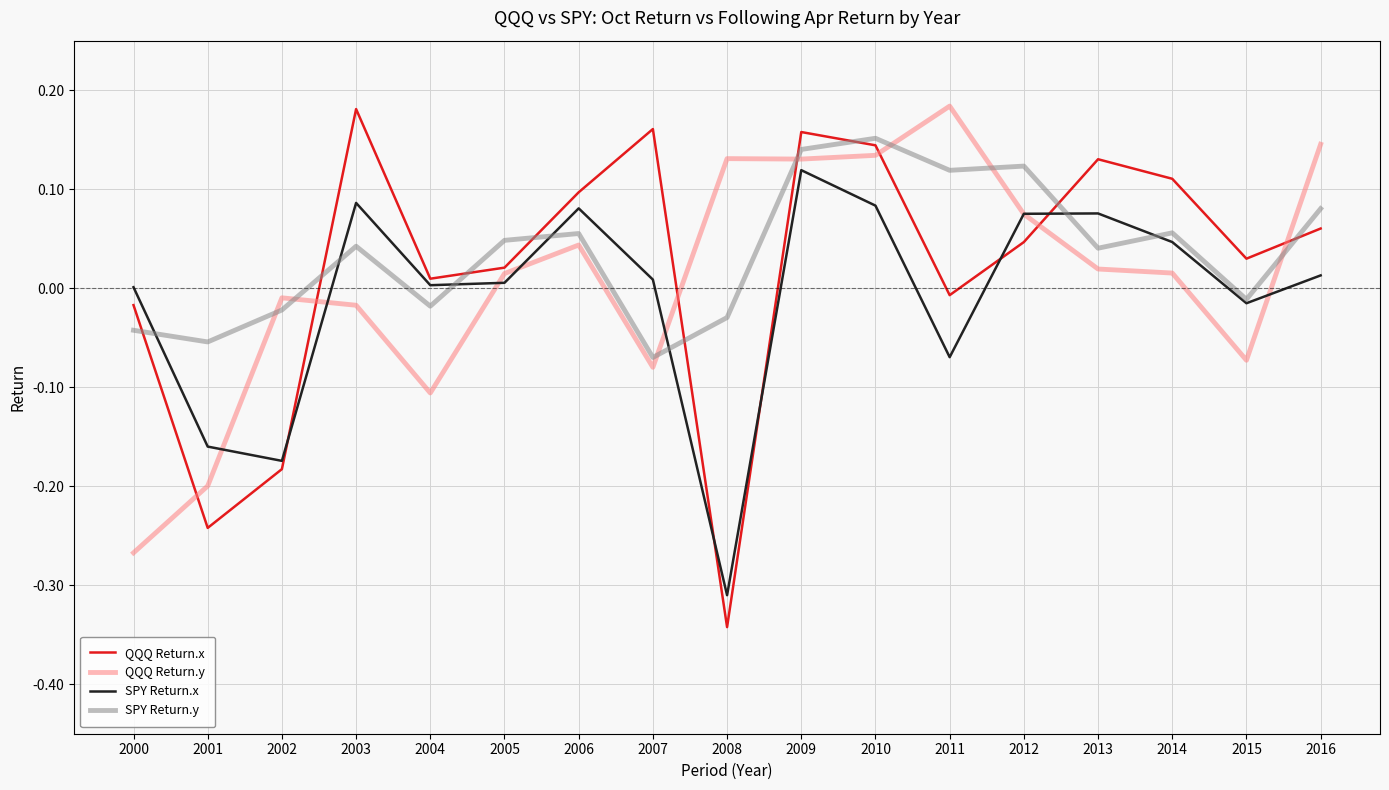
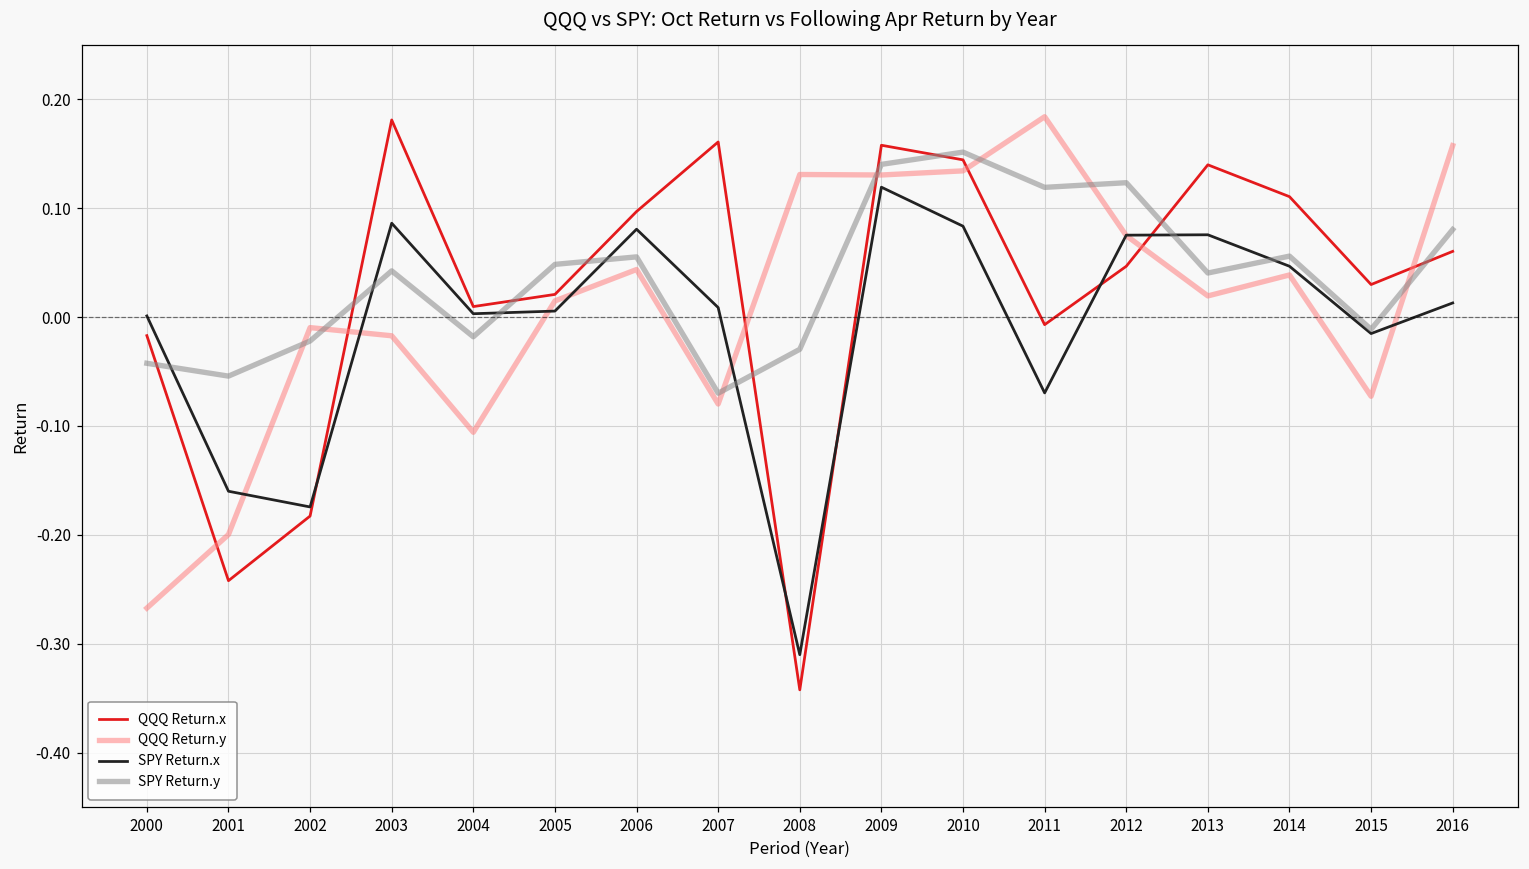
  {
    "QQQ Return.x": {
      "2000": -0.02,
      "2001": -0.24,
      "2002": -0.18,
      "2003": 0.18,
      "2004": 0.01,
      "2005": 0.02,
      "2006": 0.10,
      "2007": 0.16,
      "2008": -0.34,
      "2009": 0.16,
      "2010": 0.14,
      "2011": -0.01,
      "2012": 0.05,
-     "2013": 0.13,
+     "2013": 0.14,
      "2014": 0.11,
      "2015": 0.03,
      "2016": 0.06
    },
    "QQQ Return.y": {
      "2000": -0.27,
      "2001": -0.20,
      "2002": -0.01,
      "2003": -0.02,
      "2004": -0.11,
      "2005": 0.01,
      "2006": 0.04,
      "2007": -0.08,
      "2008": 0.13,
      "2009": 0.13,
      "2010": 0.13,
      "2011": 0.18,
      "2013": 0.02,
-     "2014": 0.02,
+     "2014": 0.04,
      "2015": -0.07,
-     "2016": 0.15
+     "2016": 0.16
    },
    "SPY Return.x": {
      "2000": 0.00,
      "2001": -0.16,
      "2002": -0.17,
      "2003": 0.09,
      "2004": 0.00,
      "2005": 0.01,
      "2006": 0.08,
      "2007": 0.01,
      "2008": -0.31,
      "2009": 0.12,
      "2010": 0.08,
      "2011": -0.07,
      "2013": 0.08,
      "2014": 0.05,
      "2015": -0.02,
      "2016": 0.01
    },
    "SPY Return.y": {
      "2000": -0.04,
      "2001": -0.05,
      "2002": -0.02,
      "2003": 0.04,
      "2004": -0.02,
      "2005": 0.05,
      "2006": 0.06,
      "2007": -0.07,
      "2008": -0.03,
      "2009": 0.14,
      "2010": 0.15,
      "2011": 0.12,
      "2012": 0.12,
      "2013": 0.04,
      "2014": 0.06,
      "2015": -0.01,
      "2016": 0.08
    }
  }
